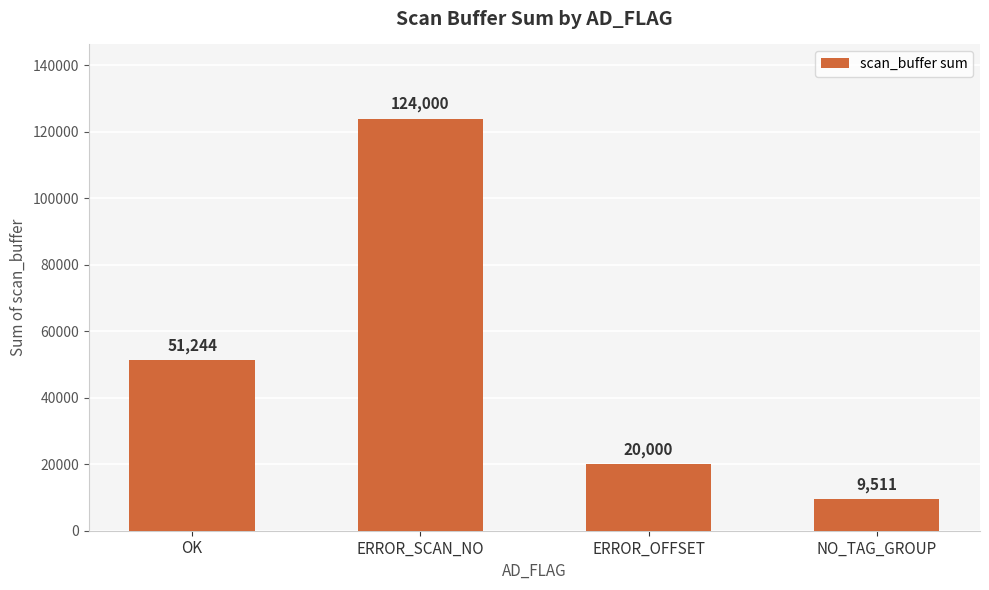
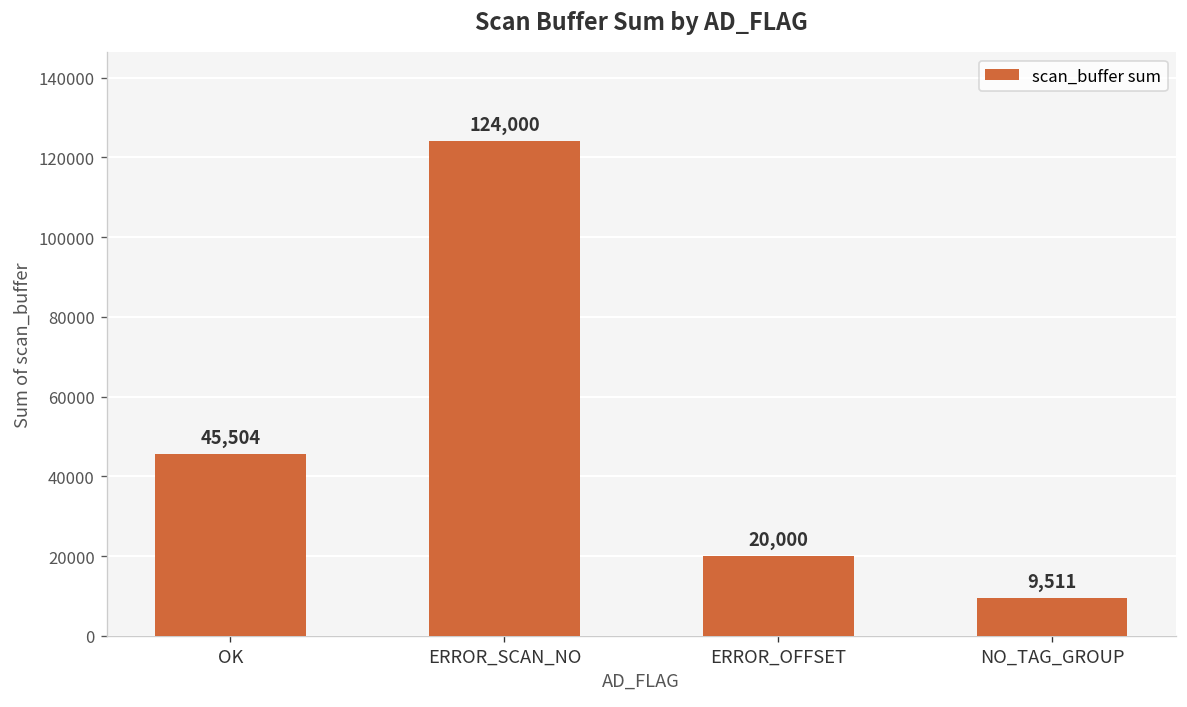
  {
-   "OK": "51,244",
+   "OK": "45,504",
    "ERROR_SCAN_NO": "124,000",
    "ERROR_OFFSET": "20,000",
    "NO_TAG_GROUP": "9,511"
  }
